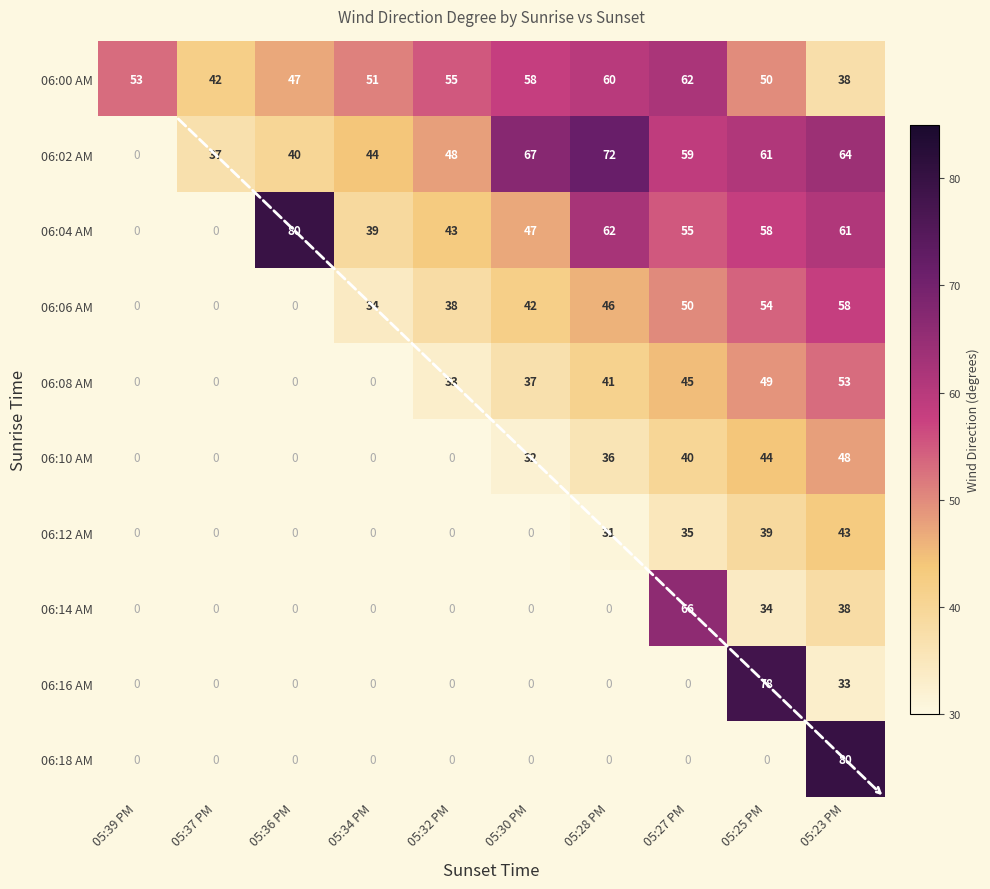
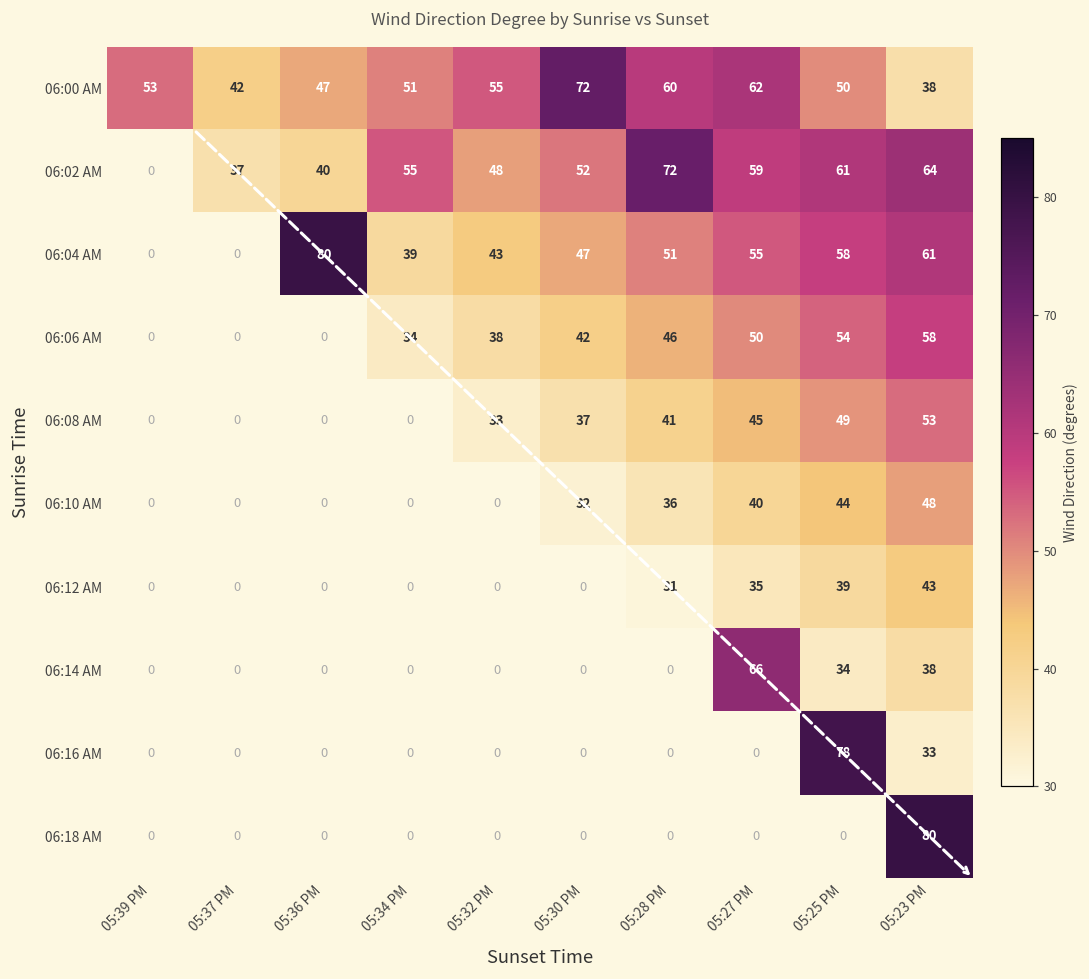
  {
    "06:00 AM": {
      "05:39 PM": 53,
      "05:37 PM": 42,
      "05:36 PM": 47,
      "05:34 PM": 51,
      "05:32 PM": 55,
-     "05:30 PM": 58,
+     "05:30 PM": 72,
      "05:28 PM": 60,
      "05:27 PM": 62,
      "05:25 PM": 50,
      "05:23 PM": 38
    },
    "06:02 AM": {
      "05:37 PM": 37,
      "05:36 PM": 40,
-     "05:34 PM": 44,
+     "05:34 PM": 55,
      "05:32 PM": 48,
-     "05:30 PM": 67,
+     "05:30 PM": 52,
      "05:28 PM": 72,
      "05:27 PM": 59,
      "05:25 PM": 61,
      "05:23 PM": 64
    },
    "06:04 AM": {
      "05:36 PM": 80,
      "05:34 PM": 39,
      "05:32 PM": 43,
      "05:30 PM": 47,
-     "05:28 PM": 62,
+     "05:28 PM": 51,
      "05:27 PM": 55,
      "05:25 PM": 58,
      "05:23 PM": 61
    },
    "06:06 AM": {
      "05:34 PM": 34,
      "05:32 PM": 38,
      "05:30 PM": 42,
      "05:28 PM": 46,
      "05:27 PM": 50,
      "05:25 PM": 54,
      "05:23 PM": 58
    },
    "06:08 AM": {
      "05:32 PM": 33,
      "05:30 PM": 37,
      "05:28 PM": 41,
      "05:27 PM": 45,
      "05:25 PM": 49,
      "05:23 PM": 53
    },
    "06:10 AM": {
      "05:30 PM": 32,
      "05:28 PM": 36,
      "05:27 PM": 40,
      "05:25 PM": 44,
      "05:23 PM": 48
    },
    "06:12 AM": {
      "05:28 PM": 31,
      "05:27 PM": 35,
      "05:25 PM": 39,
      "05:23 PM": 43
    },
    "06:14 AM": {
      "05:27 PM": 66,
      "05:25 PM": 34,
      "05:23 PM": 38
    },
    "06:16 AM": {
      "05:25 PM": 78,
      "05:23 PM": 33
    },
    "06:18 AM": {
      "05:23 PM": 80
    }
  }
